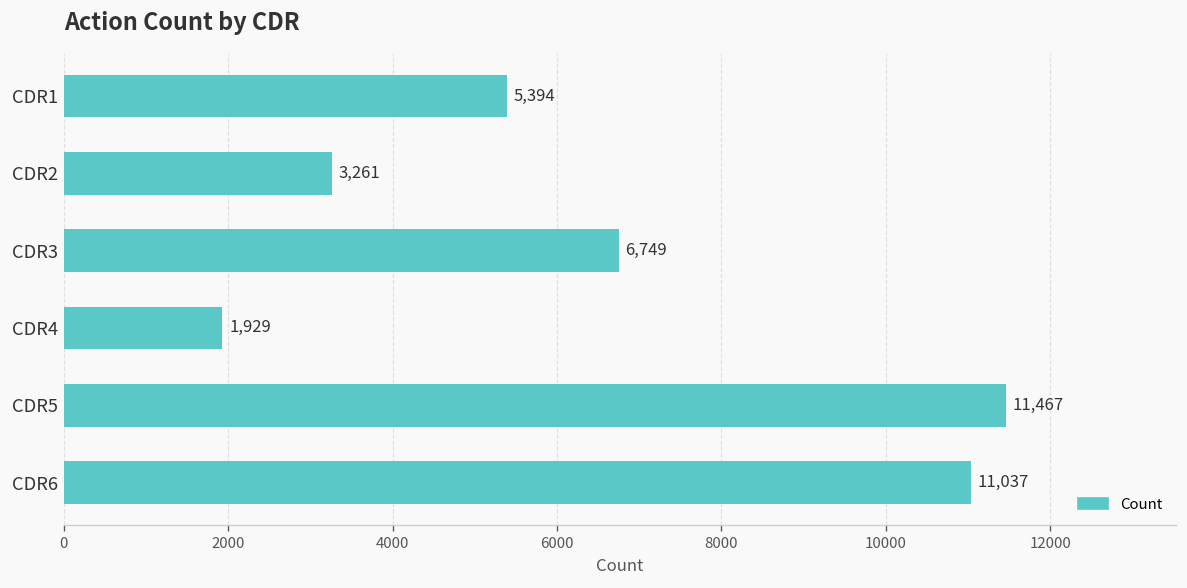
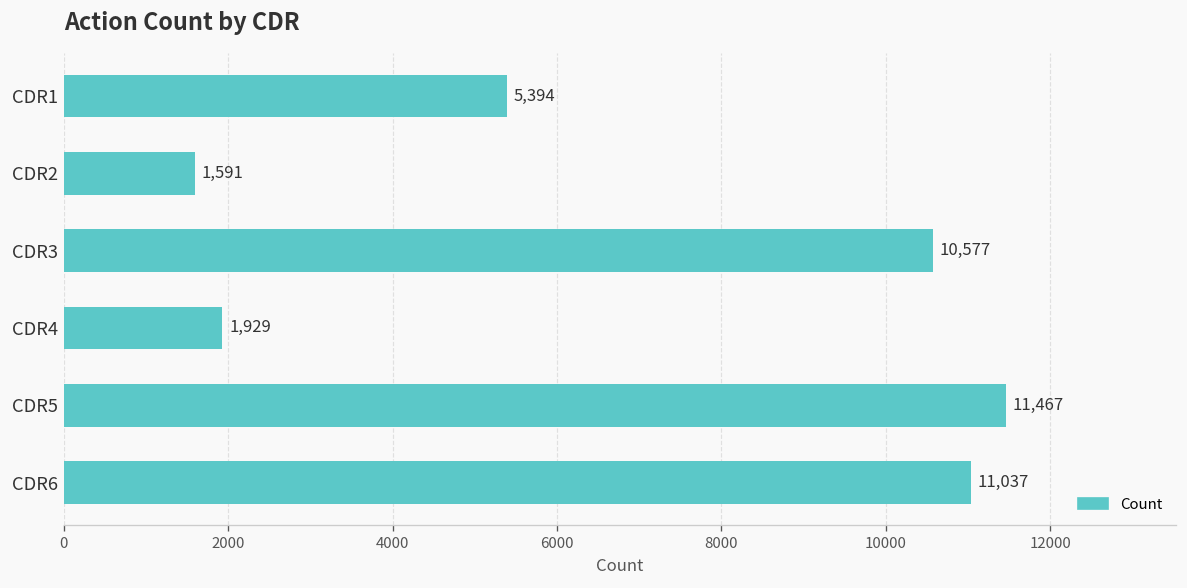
  {
    "CDR1": "5,394",
-   "CDR2": "3,261",
-   "CDR3": "6,749",
+   "CDR2": "1,591",
+   "CDR3": "10,577",
    "CDR4": "1,929",
    "CDR5": "11,467",
    "CDR6": "11,037"
  }
